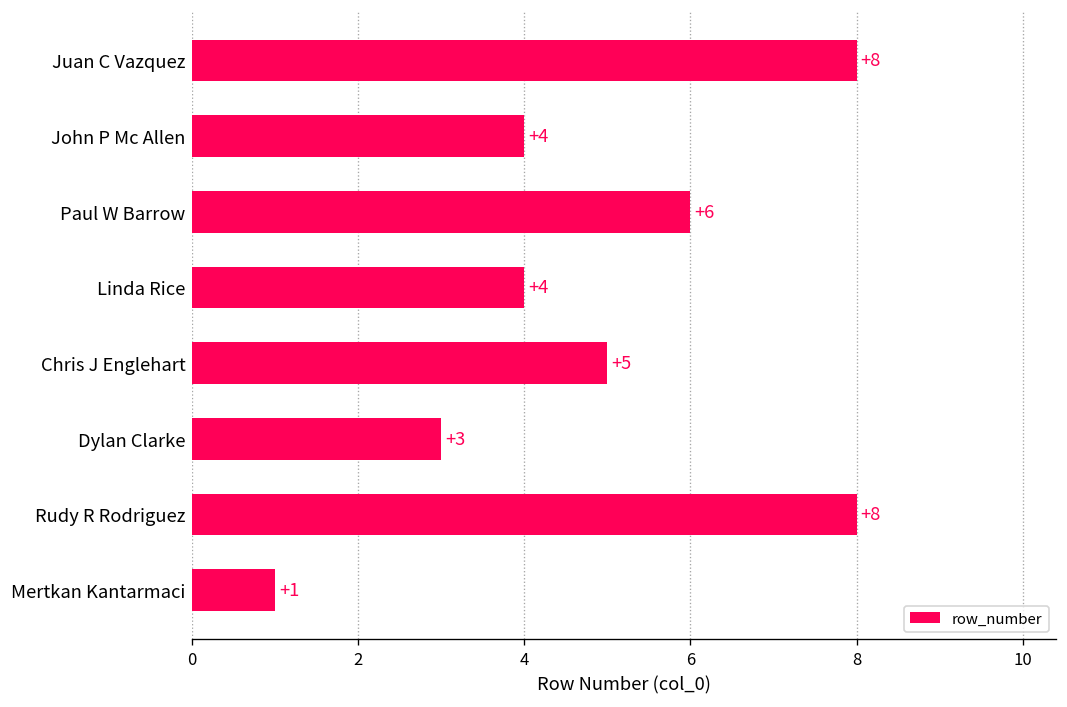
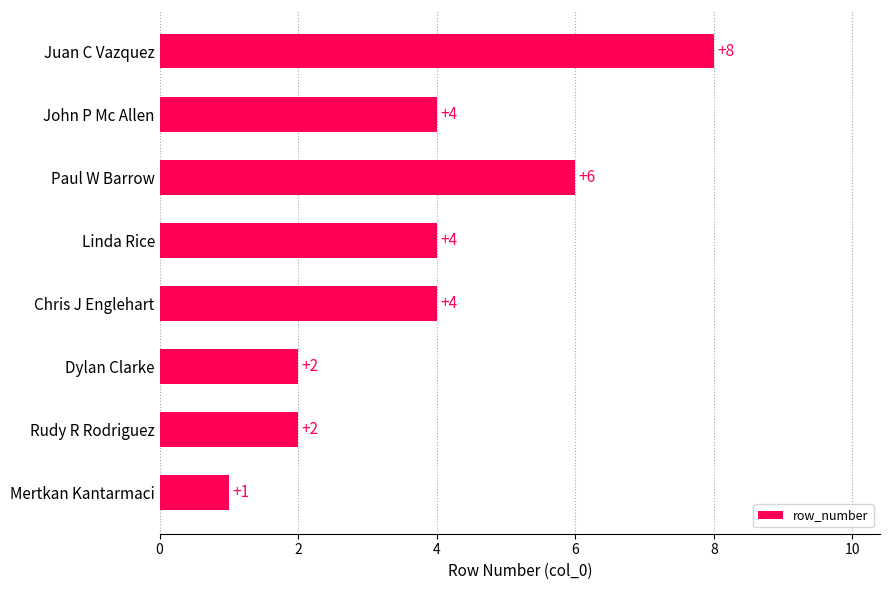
  {
    "Juan C Vazquez": "+8",
    "John P Mc Allen": "+4",
    "Paul W Barrow": "+6",
    "Linda Rice": "+4",
-   "Chris J Englehart": "+5",
-   "Dylan Clarke": "+3",
-   "Rudy R Rodriguez": "+8",
+   "Chris J Englehart": "+4",
+   "Dylan Clarke": "+2",
+   "Rudy R Rodriguez": "+2",
    "Mertkan Kantarmaci": "+1"
  }
